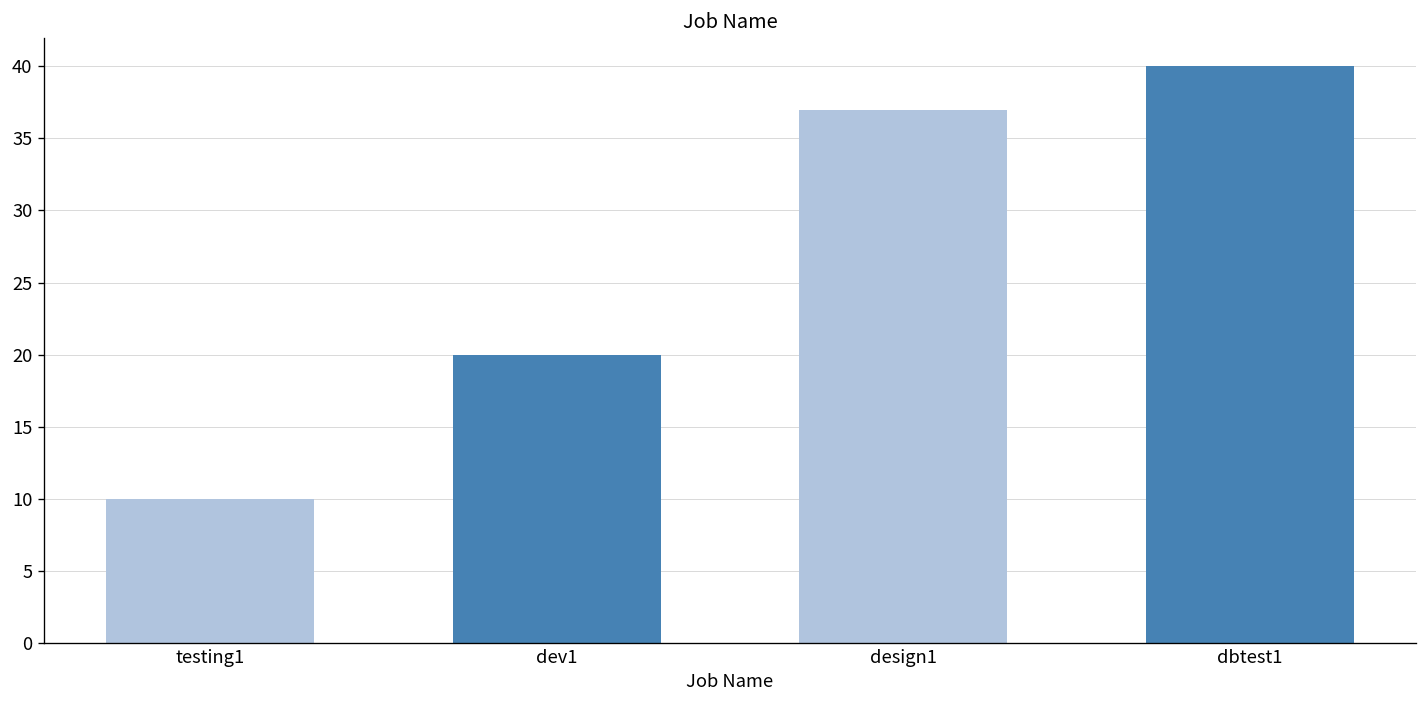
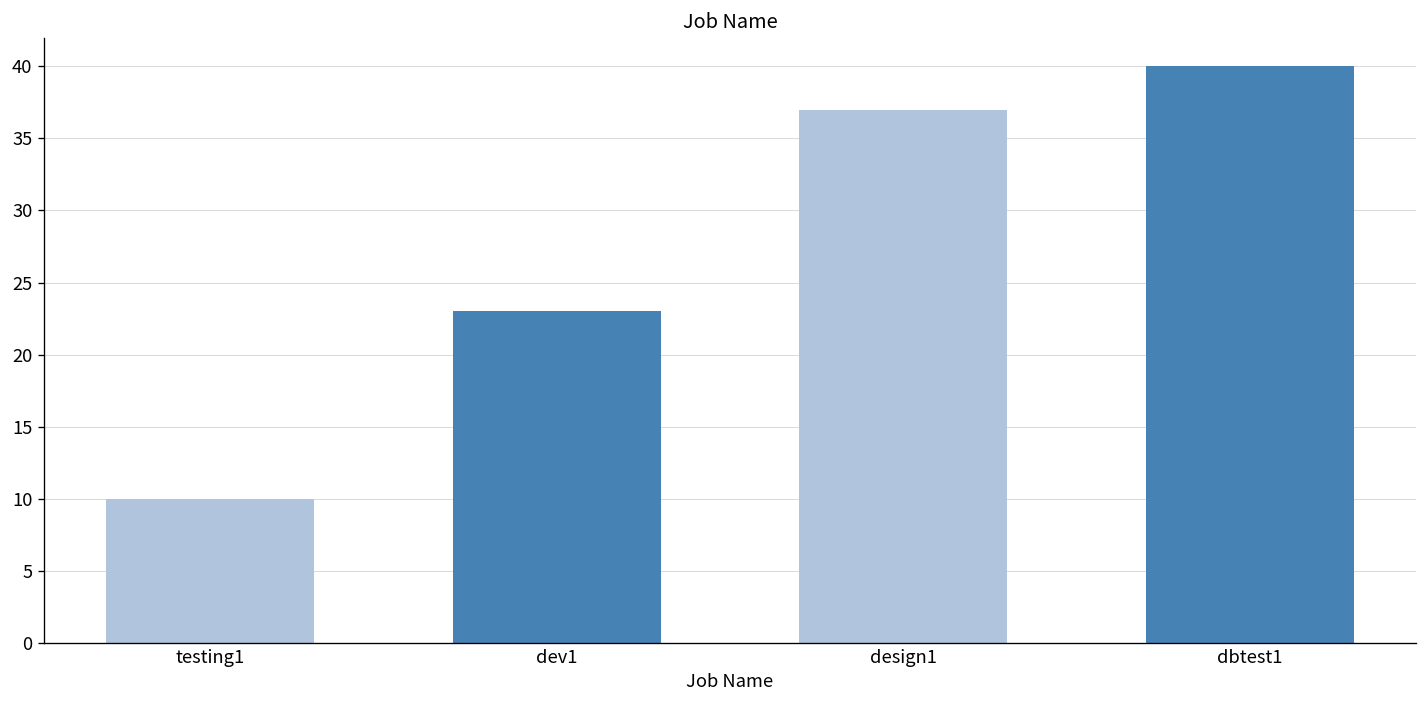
  {
    "testing1": 10,
-   "dev1": 20,
+   "dev1": 23,
    "design1": 37,
    "dbtest1": 40
  }
